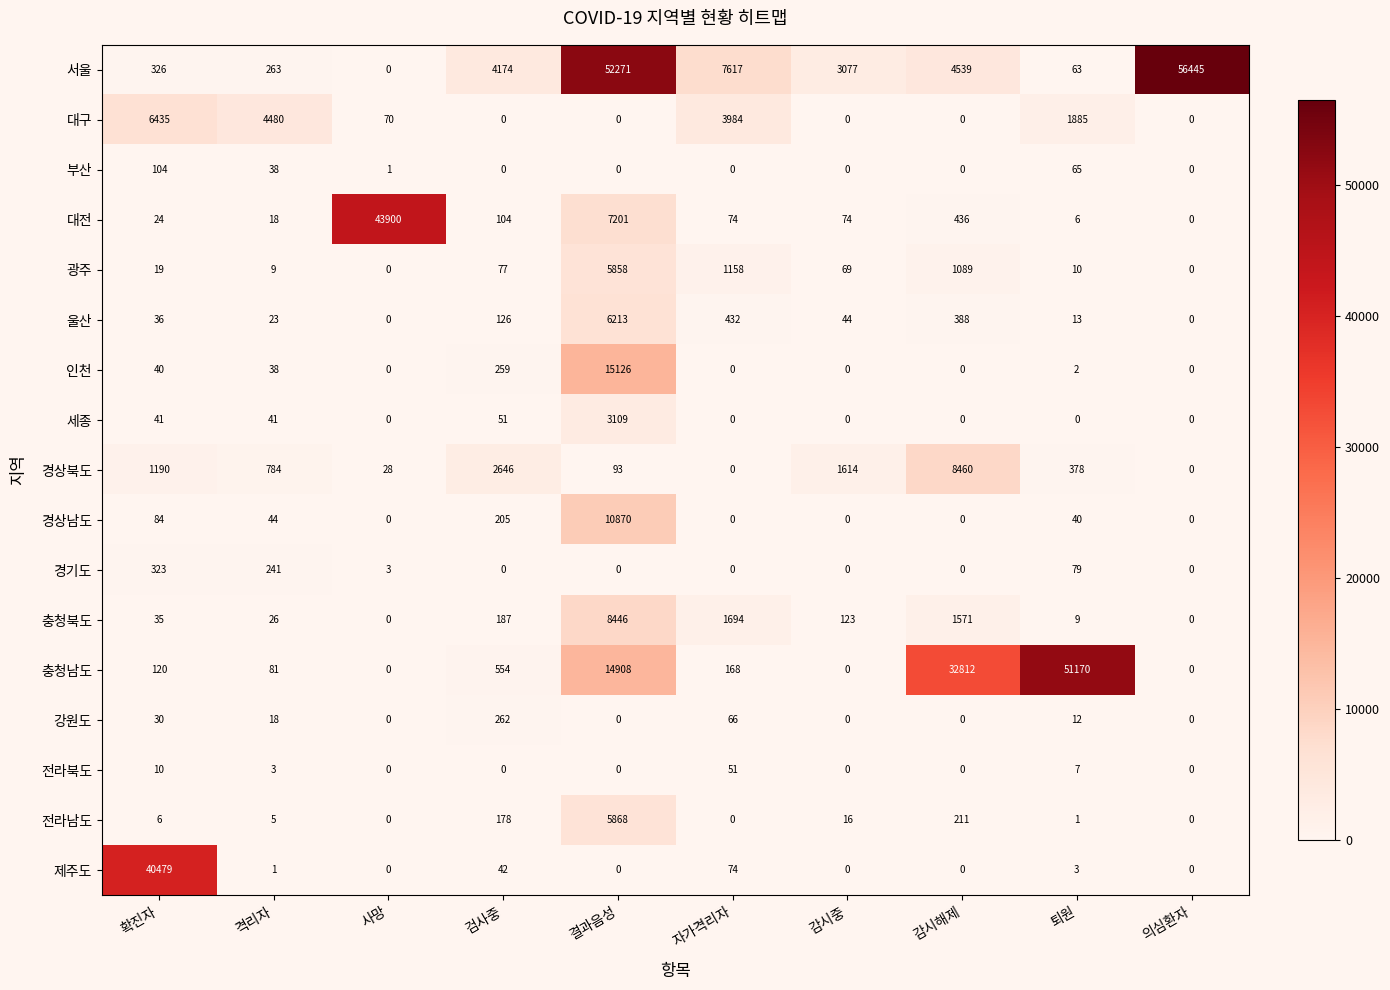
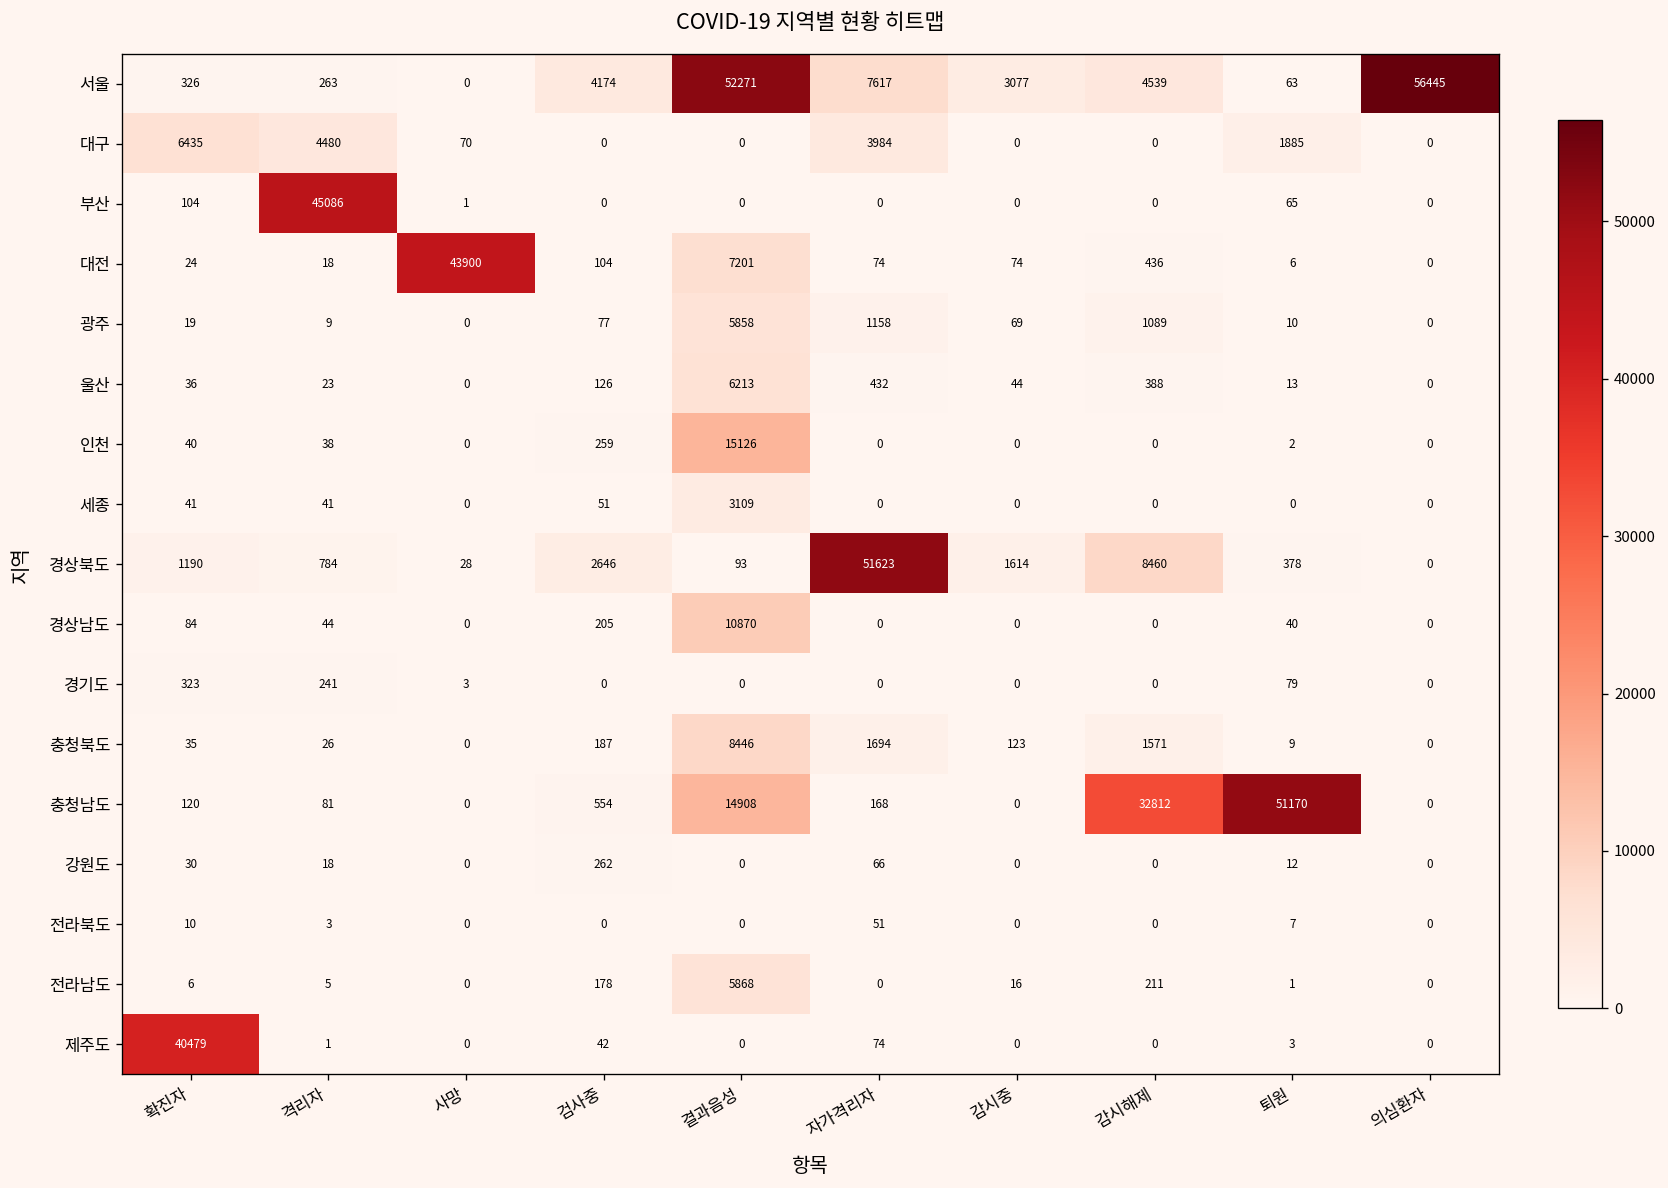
  {
    "서울": {
      "확진자": 326,
      "격리자": 263,
      "사망": 0,
      "검사중": 4174,
      "결과음성": 52271,
      "자가격리자": 7617,
      "감시중": 3077,
      "감시해제": 4539,
      "퇴원": 63,
      "의심환자": 56445
    },
    "대구": {
      "확진자": 6435,
      "격리자": 4480,
      "사망": 70,
      "검사중": 0,
      "결과음성": 0,
      "자가격리자": 3984,
      "감시중": 0,
      "감시해제": 0,
      "퇴원": 1885,
      "의심환자": 0
    },
    "부산": {
      "확진자": 104,
-     "격리자": 38,
+     "격리자": 45086,
      "사망": 1,
      "검사중": 0,
      "결과음성": 0,
      "자가격리자": 0,
      "감시중": 0,
      "감시해제": 0,
      "퇴원": 65,
      "의심환자": 0
    },
    "대전": {
      "확진자": 24,
      "격리자": 18,
      "사망": 43900,
      "검사중": 104,
      "결과음성": 7201,
      "자가격리자": 74,
      "감시중": 74,
      "감시해제": 436,
      "퇴원": 6,
      "의심환자": 0
    },
    "광주": {
      "확진자": 19,
      "격리자": 9,
      "사망": 0,
      "검사중": 77,
      "결과음성": 5858,
      "자가격리자": 1158,
      "감시중": 69,
      "감시해제": 1089,
      "퇴원": 10,
      "의심환자": 0
    },
    "울산": {
      "확진자": 36,
      "격리자": 23,
      "사망": 0,
      "검사중": 126,
      "결과음성": 6213,
      "자가격리자": 432,
      "감시중": 44,
      "감시해제": 388,
      "퇴원": 13,
      "의심환자": 0
    },
    "인천": {
      "확진자": 40,
      "격리자": 38,
      "사망": 0,
      "검사중": 259,
      "결과음성": 15126,
      "자가격리자": 0,
      "감시중": 0,
      "감시해제": 0,
      "퇴원": 2,
      "의심환자": 0
    },
    "세종": {
      "확진자": 41,
      "격리자": 41,
      "사망": 0,
      "검사중": 51,
      "결과음성": 3109,
      "자가격리자": 0,
      "감시중": 0,
      "감시해제": 0,
      "퇴원": 0,
      "의심환자": 0
    },
    "경상북도": {
      "확진자": 1190,
      "격리자": 784,
      "사망": 28,
      "검사중": 2646,
      "결과음성": 93,
-     "자가격리자": 0,
+     "자가격리자": 51623,
      "감시중": 1614,
      "감시해제": 8460,
      "퇴원": 378,
      "의심환자": 0
    },
    "경상남도": {
      "확진자": 84,
      "격리자": 44,
      "사망": 0,
      "검사중": 205,
      "결과음성": 10870,
      "자가격리자": 0,
      "감시중": 0,
      "감시해제": 0,
      "퇴원": 40,
      "의심환자": 0
    },
    "경기도": {
      "확진자": 323,
      "격리자": 241,
      "사망": 3,
      "검사중": 0,
      "결과음성": 0,
      "자가격리자": 0,
      "감시중": 0,
      "감시해제": 0,
      "퇴원": 79,
      "의심환자": 0
    },
    "충청북도": {
      "확진자": 35,
      "격리자": 26,
      "사망": 0,
      "검사중": 187,
      "결과음성": 8446,
      "자가격리자": 1694,
      "감시중": 123,
      "감시해제": 1571,
      "퇴원": 9,
      "의심환자": 0
    },
    "충청남도": {
      "확진자": 120,
      "격리자": 81,
      "사망": 0,
      "검사중": 554,
      "결과음성": 14908,
      "자가격리자": 168,
      "감시중": 0,
      "감시해제": 32812,
      "퇴원": 51170,
      "의심환자": 0
    },
    "강원도": {
      "확진자": 30,
      "격리자": 18,
      "사망": 0,
      "검사중": 262,
      "결과음성": 0,
      "자가격리자": 66,
      "감시중": 0,
      "감시해제": 0,
      "퇴원": 12,
      "의심환자": 0
    },
    "전라북도": {
      "확진자": 10,
      "격리자": 3,
      "사망": 0,
      "검사중": 0,
      "결과음성": 0,
      "자가격리자": 51,
      "감시중": 0,
      "감시해제": 0,
      "퇴원": 7,
      "의심환자": 0
    },
    "전라남도": {
      "확진자": 6,
      "격리자": 5,
      "사망": 0,
      "검사중": 178,
      "결과음성": 5868,
      "자가격리자": 0,
      "감시중": 16,
      "감시해제": 211,
      "퇴원": 1,
      "의심환자": 0
    },
    "제주도": {
      "확진자": 40479,
      "격리자": 1,
      "사망": 0,
      "검사중": 42,
      "결과음성": 0,
      "자가격리자": 74,
      "감시중": 0,
      "감시해제": 0,
      "퇴원": 3,
      "의심환자": 0
    }
  }
